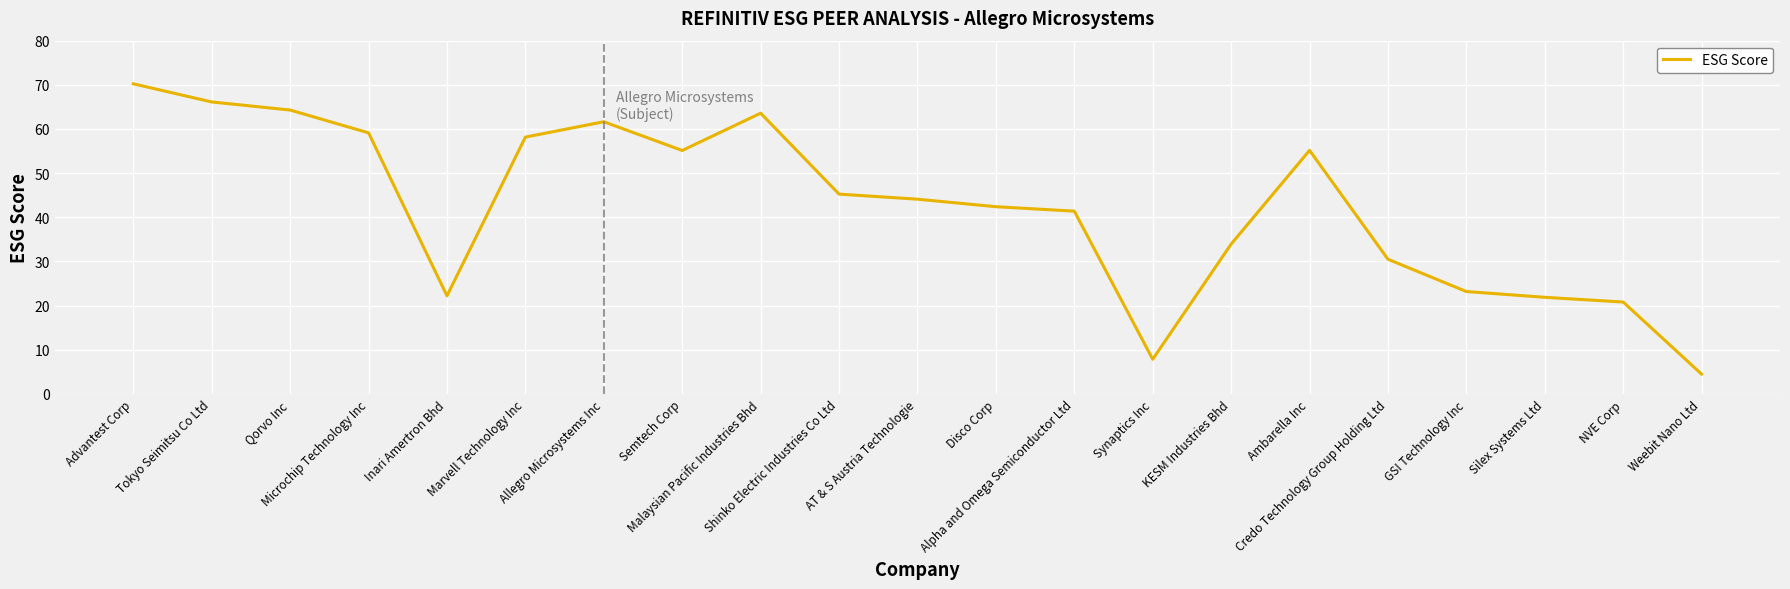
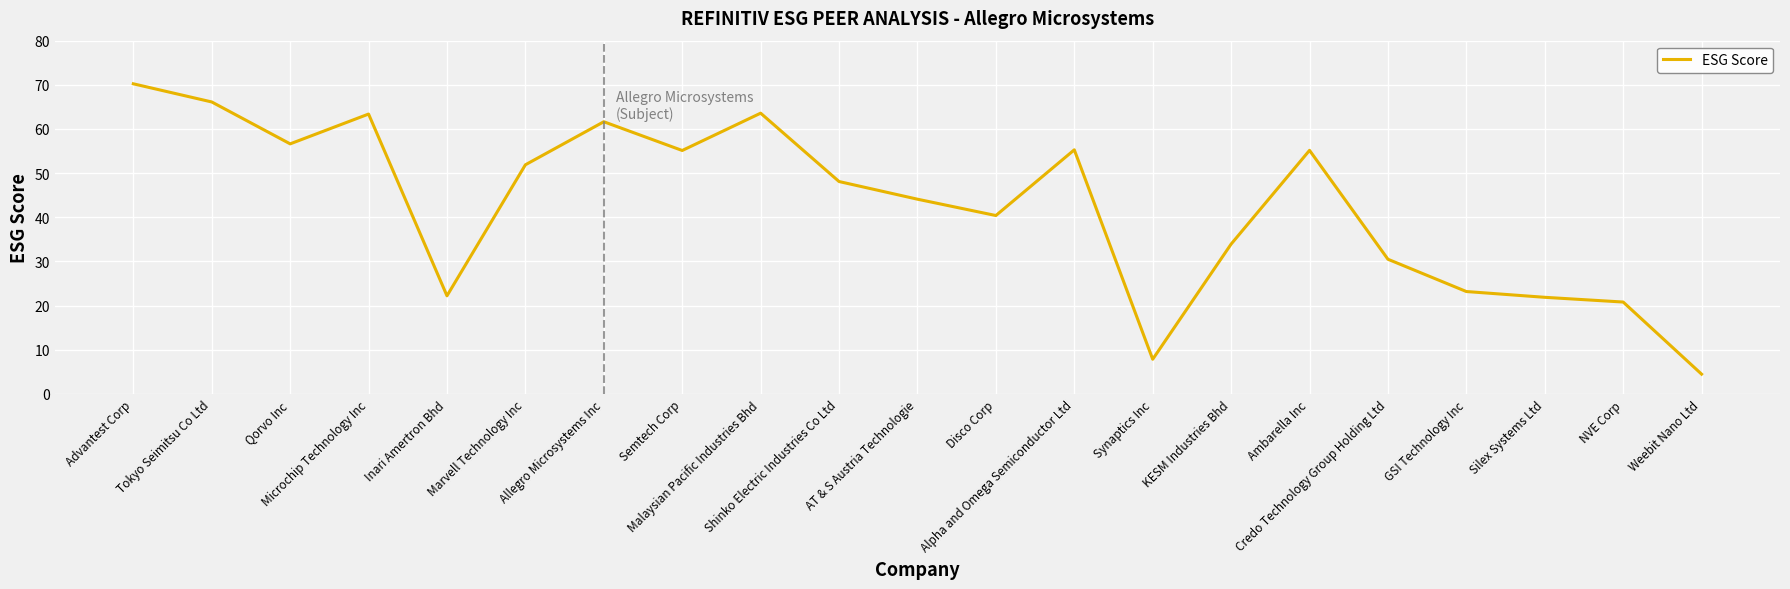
  {
    "Advantest Corp": 70,
    "Tokyo Seimitsu Co Ltd": 66,
-   "Qorvo Inc": 64,
-   "Microchip Technology Inc": 59,
+   "Qorvo Inc": 57,
+   "Microchip Technology Inc": 63,
    "Inari Amertron Bhd": 22,
-   "Marvell Technology Inc": 58,
+   "Marvell Technology Inc": 52,
    "Allegro Microsystems Inc": 62,
    "Semtech Corp": 55,
    "Malaysian Pacific Industries Bhd": 64,
-   "Shinko Electric Industries Co Ltd": 45,
+   "Shinko Electric Industries Co Ltd": 48,
    "AT & S Austria Technologie": 44,
-   "Disco Corp": 42,
-   "Alpha and Omega Semiconductor Ltd": 41,
+   "Disco Corp": 40,
+   "Alpha and Omega Semiconductor Ltd": 55,
    "Synaptics Inc": 8,
    "KESM Industries Bhd": 34,
    "Ambarella Inc": 55,
    "Credo Technology Group Holding Ltd": 31,
    "GSI Technology Inc": 23,
    "Silex Systems Ltd": 22,
    "NVE Corp": 21,
    "Weebit Nano Ltd": 4
  }
